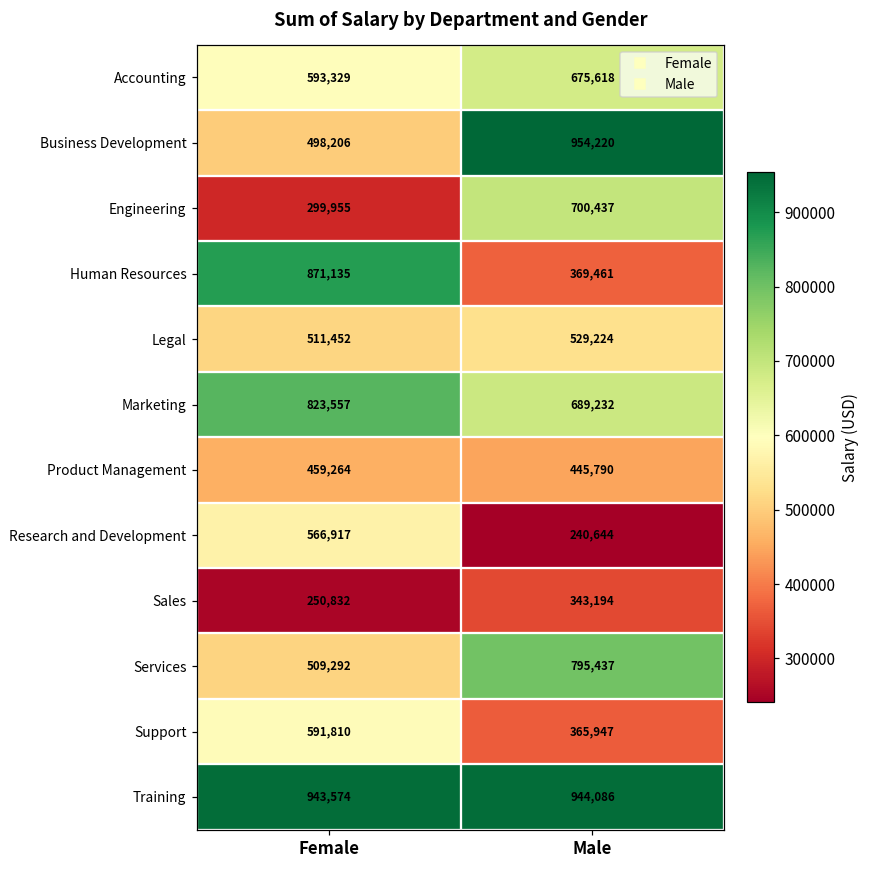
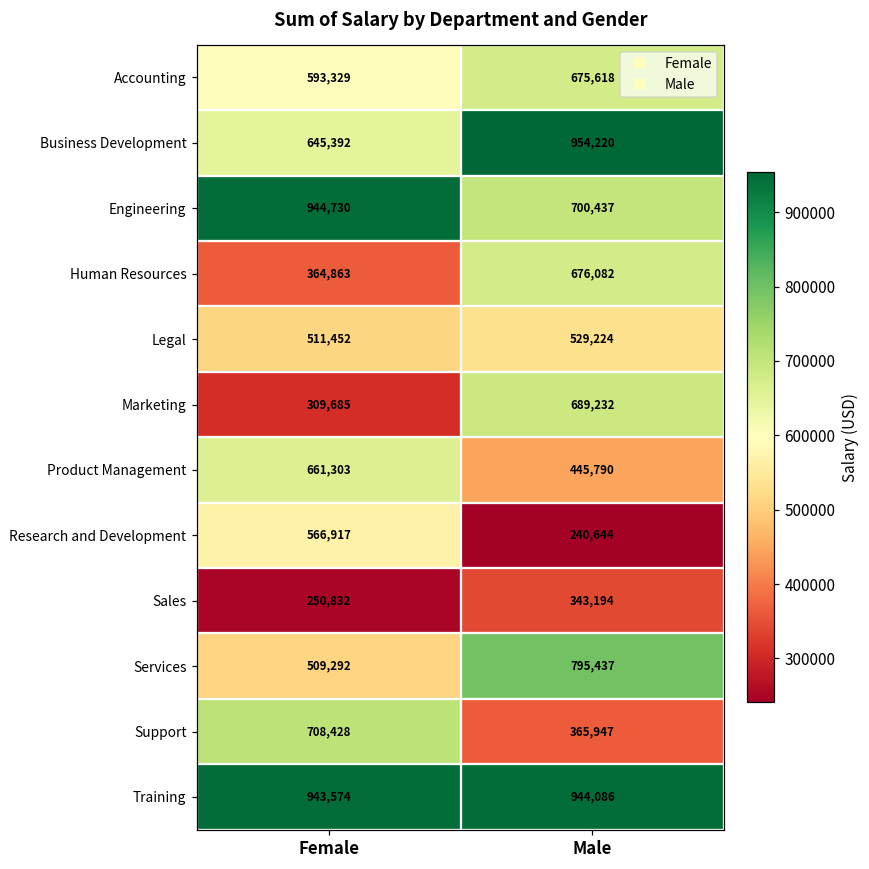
  {
    "Accounting": {
      "Female": "593,329",
      "Male": "675,618"
    },
    "Business Development": {
-     "Female": "498,206",
+     "Female": "645,392",
      "Male": "954,220"
    },
    "Engineering": {
-     "Female": "299,955",
+     "Female": "944,730",
      "Male": "700,437"
    },
    "Human Resources": {
-     "Female": "871,135",
-     "Male": "369,461"
+     "Female": "364,863",
+     "Male": "676,082"
    },
    "Legal": {
      "Female": "511,452",
      "Male": "529,224"
    },
    "Marketing": {
-     "Female": "823,557",
+     "Female": "309,685",
      "Male": "689,232"
    },
    "Product Management": {
-     "Female": "459,264",
+     "Female": "661,303",
      "Male": "445,790"
    },
    "Research and Development": {
      "Female": "566,917",
      "Male": "240,644"
    },
    "Sales": {
      "Female": "250,832",
      "Male": "343,194"
    },
    "Services": {
      "Female": "509,292",
      "Male": "795,437"
    },
    "Support": {
-     "Female": "591,810",
+     "Female": "708,428",
      "Male": "365,947"
    },
    "Training": {
      "Female": "943,574",
      "Male": "944,086"
    }
  }
